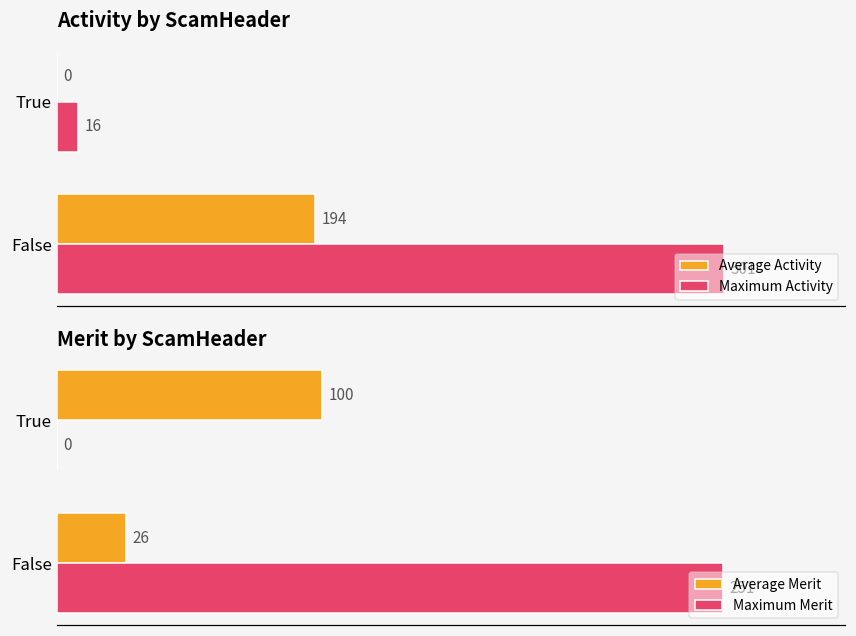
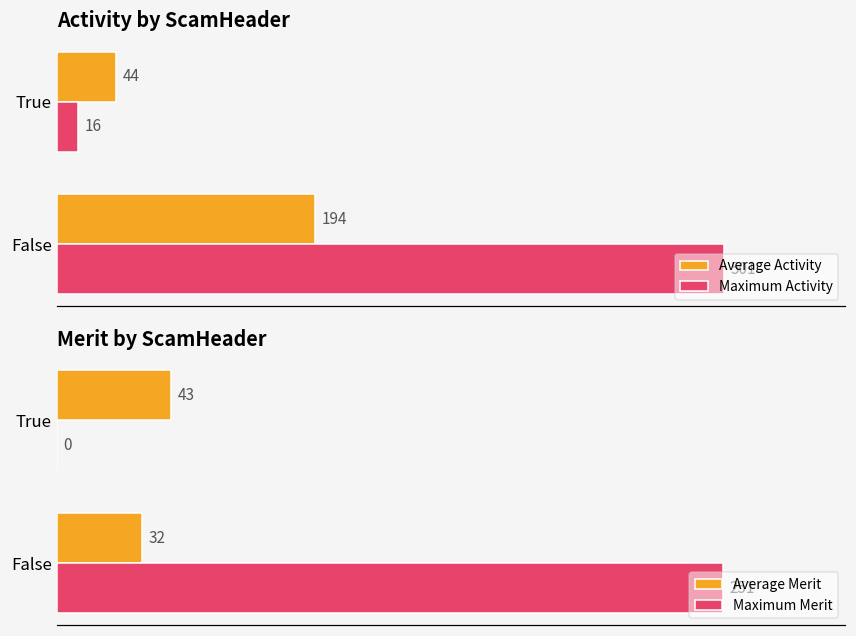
  {
    "Activity by ScamHeader": {
      "Average Activity": {
-       "True": 0,
+       "True": 44,
        "False": 194
      },
      "Maximum Activity": {
        "True": 16
      }
    },
    "Merit by ScamHeader": {
      "Average Merit": {
-       "True": 100,
-       "False": 26
+       "True": 43,
+       "False": 32
      },
      "Maximum Merit": {
        "True": 0
      }
    }
  }
